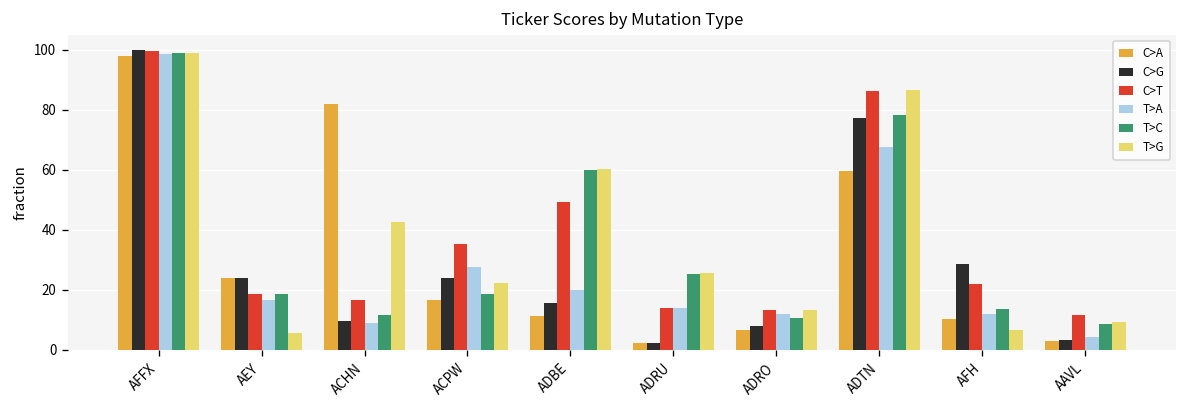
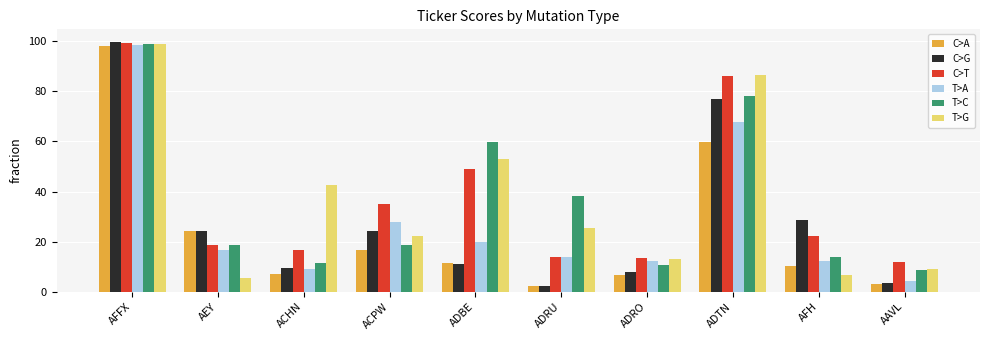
  {
    "C>A": {
      "AFFX": 98,
      "AEY": 24,
-     "ACHN": 82,
+     "ACHN": 7,
      "ACPW": 17,
      "ADBE": 11,
      "ADRU": 2,
      "ADRO": 7,
      "ADTN": 60,
      "AFH": 10,
      "AAVL": 3
    },
    "C>G": {
      "AFFX": 100,
      "AEY": 24,
      "ACHN": 10,
      "ACPW": 24,
-     "ADBE": 16,
+     "ADBE": 11,
      "ADRU": 2,
      "ADRO": 8,
      "ADTN": 77,
      "AFH": 29,
      "AAVL": 3
    },
    "C>T": {
      "AFFX": 99,
      "AEY": 19,
      "ACHN": 17,
      "ACPW": 35,
      "ADBE": 49,
      "ADRU": 14,
      "ADRO": 13,
      "ADTN": 86,
      "AFH": 22,
      "AAVL": 12
    },
    "T>A": {
      "AFFX": 98,
      "AEY": 17,
      "ACHN": 9,
      "ACPW": 28,
      "ADBE": 20,
      "ADRU": 14,
      "ADRO": 12,
      "ADTN": 68,
      "AFH": 12,
      "AAVL": 4
    },
    "T>C": {
      "AFFX": 99,
      "AEY": 19,
      "ACHN": 12,
      "ACPW": 19,
      "ADBE": 60,
-     "ADRU": 25,
+     "ADRU": 38,
      "ADRO": 11,
      "ADTN": 78,
      "AFH": 14,
      "AAVL": 8
    },
    "T>G": {
      "AFFX": 99,
      "AEY": 6,
      "ACHN": 43,
      "ACPW": 22,
-     "ADBE": 60,
+     "ADBE": 53,
      "ADRU": 26,
      "ADRO": 13,
      "ADTN": 86,
      "AFH": 7,
      "AAVL": 9
    }
  }
